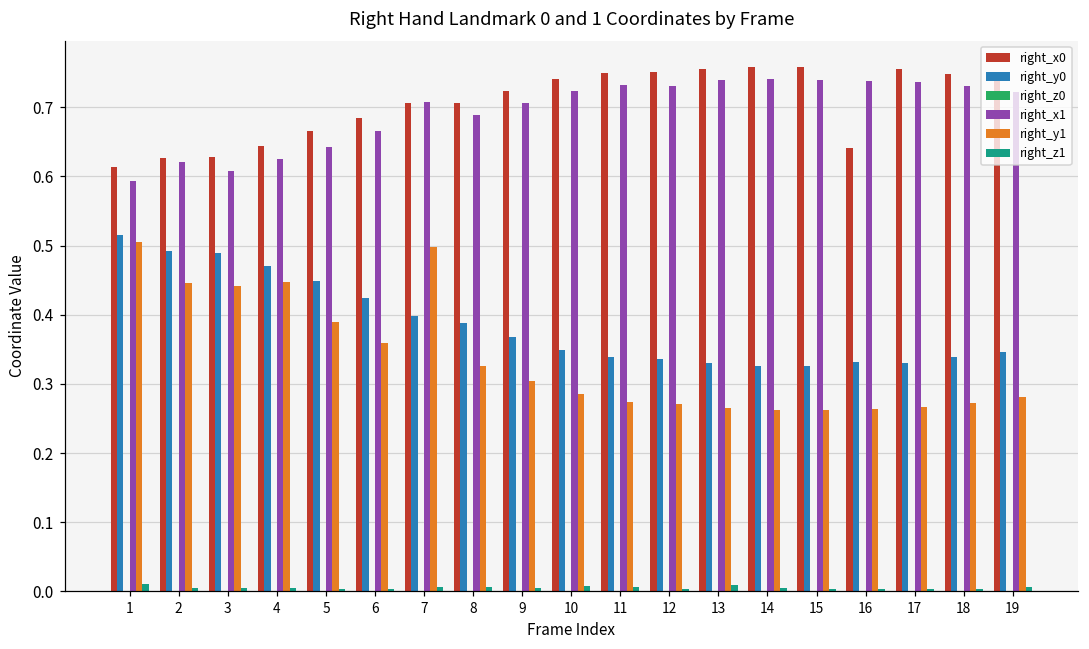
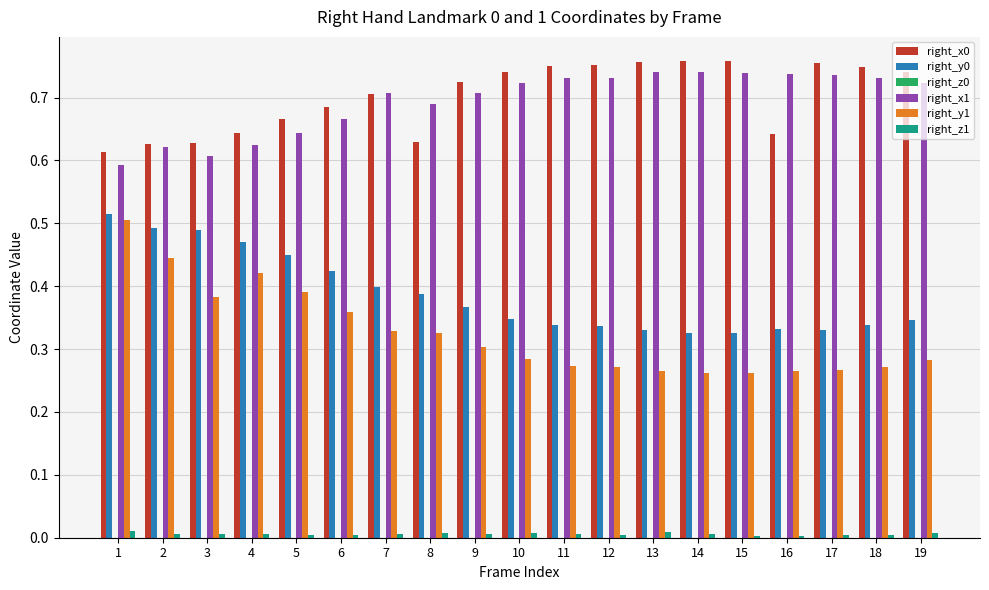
  {
    "right_x0": {
      "1": 0.61,
      "2": 0.63,
      "3": 0.63,
      "4": 0.64,
      "5": 0.67,
      "6": 0.68,
      "7": 0.71,
-     "8": 0.71,
+     "8": 0.63,
      "9": 0.72,
      "10": 0.74,
      "11": 0.75,
      "12": 0.75,
      "13": 0.76,
      "14": 0.76,
      "15": 0.76,
      "16": 0.64,
      "17": 0.75,
      "18": 0.75
    },
    "right_y0": {
      "1": 0.52,
      "2": 0.49,
      "3": 0.49,
      "4": 0.47,
      "5": 0.45,
      "6": 0.42,
      "7": 0.40,
      "8": 0.39,
      "9": 0.37,
      "10": 0.35,
      "11": 0.34,
      "12": 0.34,
      "13": 0.33,
      "14": 0.33,
      "15": 0.33,
      "16": 0.33,
      "17": 0.33,
      "18": 0.34,
      "19": 0.35
    },
    "right_x1": {
      "1": 0.59,
      "2": 0.62,
      "3": 0.61,
      "4": 0.62,
      "5": 0.64,
      "6": 0.67,
      "7": 0.71,
      "8": 0.69,
      "9": 0.71,
      "10": 0.72,
      "11": 0.73,
      "12": 0.73,
      "13": 0.74,
      "14": 0.74,
      "15": 0.74,
      "16": 0.74,
      "17": 0.74,
      "18": 0.73
    },
    "right_y1": {
      "1": 0.51,
      "2": 0.45,
-     "3": 0.44,
-     "4": 0.45,
+     "3": 0.38,
+     "4": 0.42,
      "5": 0.39,
      "6": 0.36,
-     "7": 0.50,
+     "7": 0.33,
      "8": 0.33,
      "9": 0.30,
      "10": 0.28,
      "11": 0.27,
      "12": 0.27,
      "13": 0.26,
      "14": 0.26,
      "15": 0.26,
      "16": 0.26,
      "17": 0.27,
      "18": 0.27,
      "19": 0.28
    }
  }
